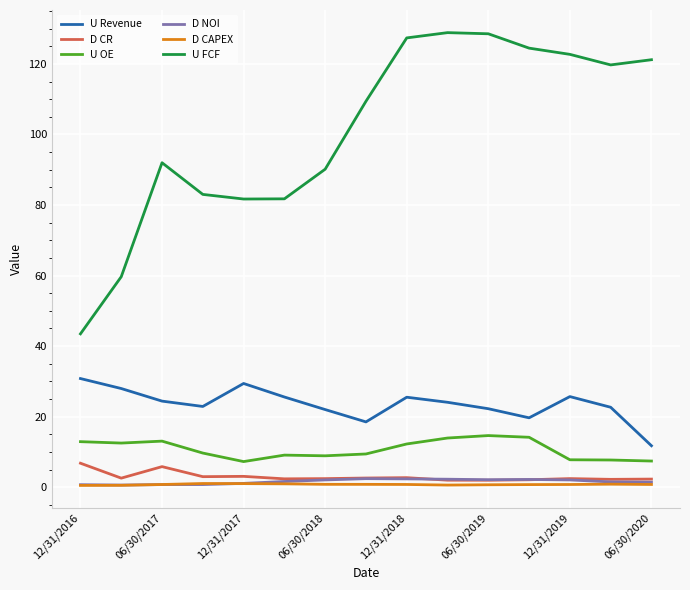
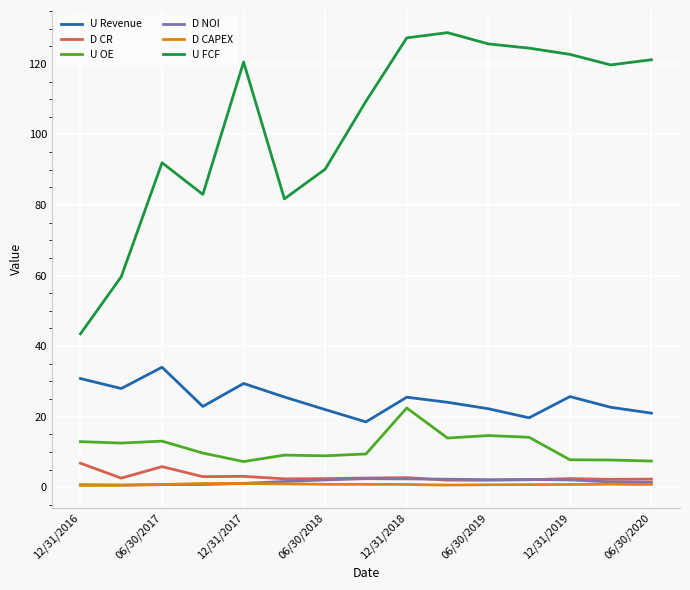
  {
    "U Revenue": {
      "12/31/2016": 31,
-     "06/30/2017": 24,
+     "06/30/2017": 34,
      "12/31/2017": 29,
      "06/30/2018": 22,
      "12/31/2018": 26,
      "06/30/2019": 22,
      "12/31/2019": 26,
-     "06/30/2020": 12
+     "06/30/2020": 21
    },
    "D CR": {
      "12/31/2016": 7,
      "06/30/2017": 6,
      "12/31/2017": 3,
      "06/30/2020": 2
    },
    "U OE": {
      "12/31/2016": 13,
      "06/30/2017": 13,
      "12/31/2017": 7,
      "06/30/2018": 9,
-     "12/31/2018": 12,
+     "12/31/2018": 22,
      "06/30/2019": 15,
      "12/31/2019": 8,
      "06/30/2020": 7
    },
    "D CAPEX": {
      "06/30/2018": 1,
      "12/31/2018": 1,
      "06/30/2019": 1,
      "12/31/2019": 1
    },
    "U FCF": {
      "12/31/2016": 43,
      "06/30/2017": 92,
-     "12/31/2017": 82,
+     "12/31/2017": 121,
      "06/30/2018": 90,
      "12/31/2018": 127,
-     "06/30/2019": 129,
+     "06/30/2019": 126,
      "12/31/2019": 123,
      "06/30/2020": 121
    }
  }
